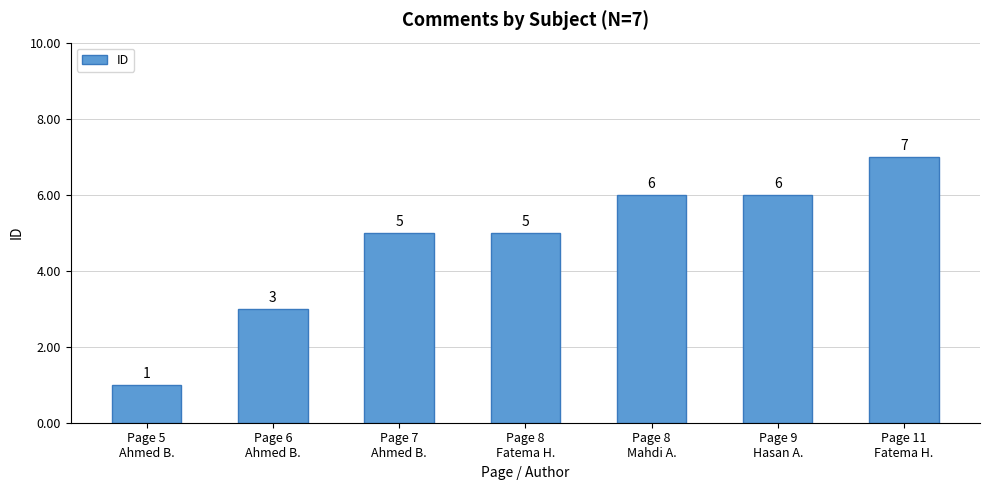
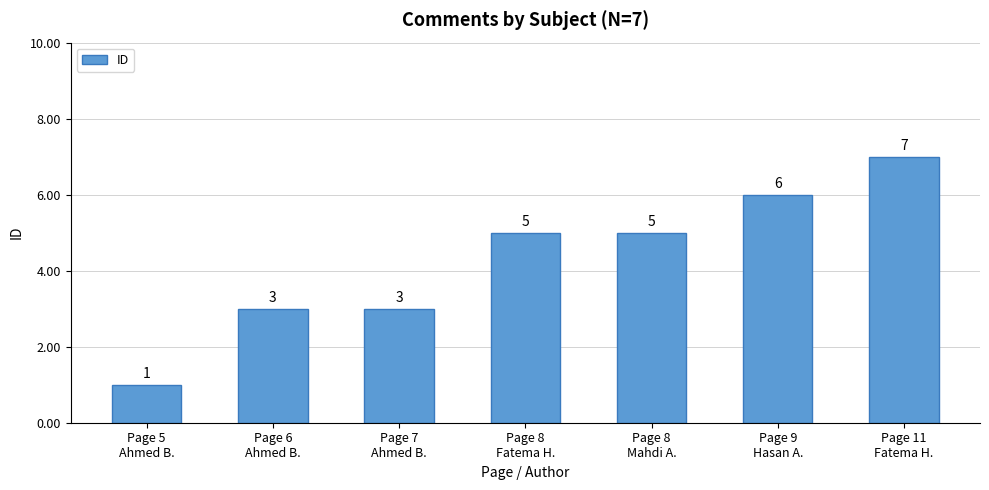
  {
    "Page 5 Ahmed B.": 1,
    "Page 6 Ahmed B.": 3,
-   "Page 7 Ahmed B.": 5,
+   "Page 7 Ahmed B.": 3,
    "Page 8 Fatema H.": 5,
-   "Page 8 Mahdi A.": 6,
+   "Page 8 Mahdi A.": 5,
    "Page 9 Hasan A.": 6,
    "Page 11 Fatema H.": 7
  }
